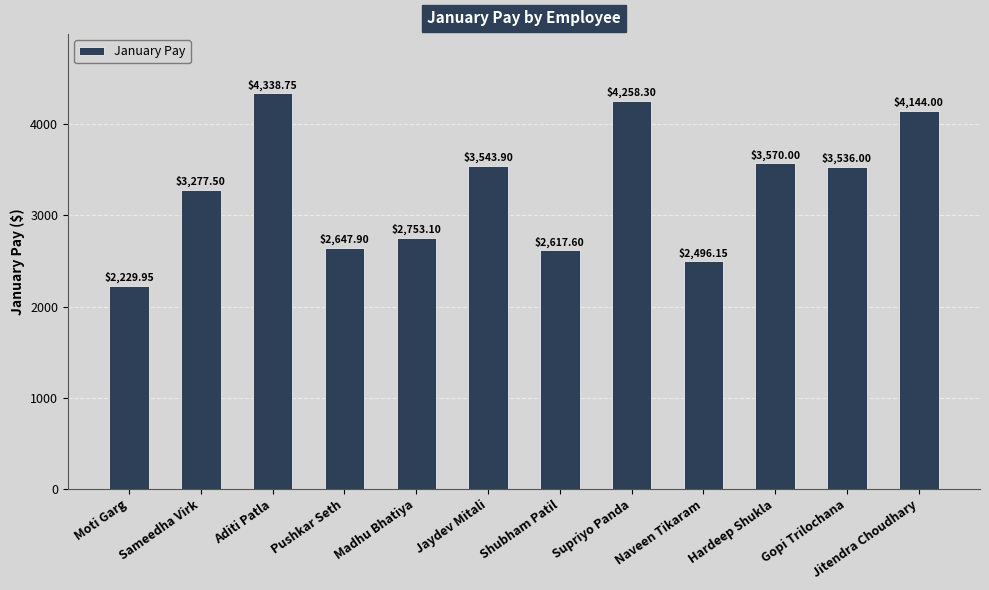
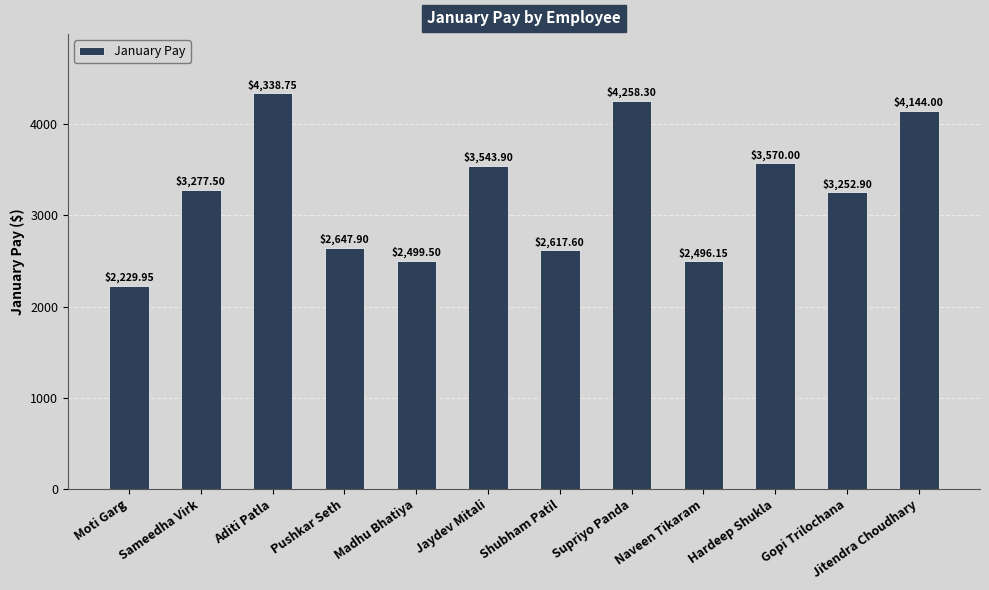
  {
    "Moti Garg": "$2,229.95",
    "Sameedha Virk": "$3,277.50",
    "Aditi Patla": "$4,338.75",
    "Pushkar Seth": "$2,647.90",
-   "Madhu Bhatiya": "$2,753.10",
+   "Madhu Bhatiya": "$2,499.50",
    "Jaydev Mitali": "$3,543.90",
    "Shubham Patil": "$2,617.60",
    "Supriyo Panda": "$4,258.30",
    "Naveen Tikaram": "$2,496.15",
    "Hardeep Shukla": "$3,570.00",
-   "Gopi Trilochana": "$3,536.00",
+   "Gopi Trilochana": "$3,252.90",
    "Jitendra Choudhary": "$4,144.00"
  }
